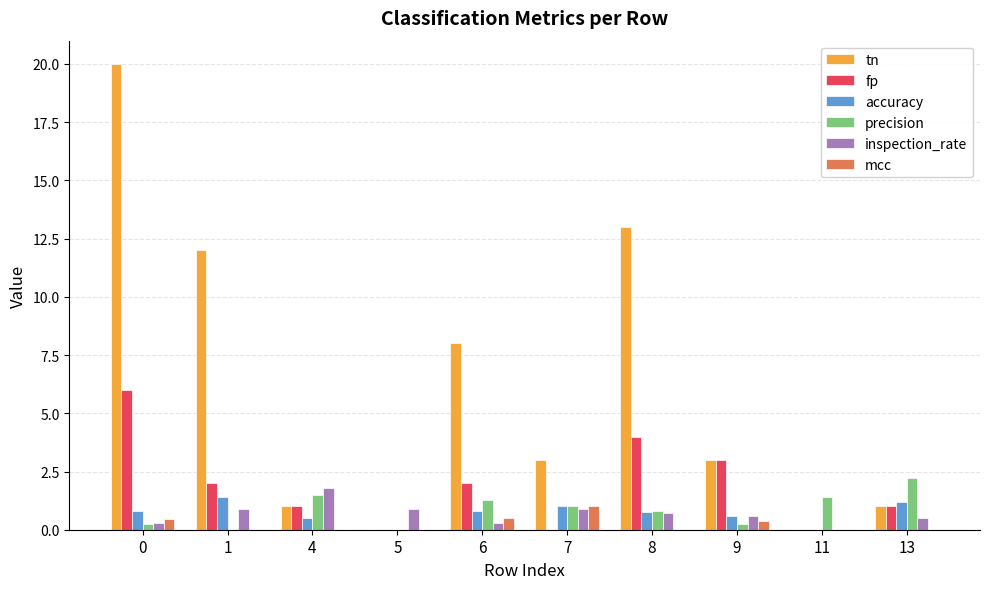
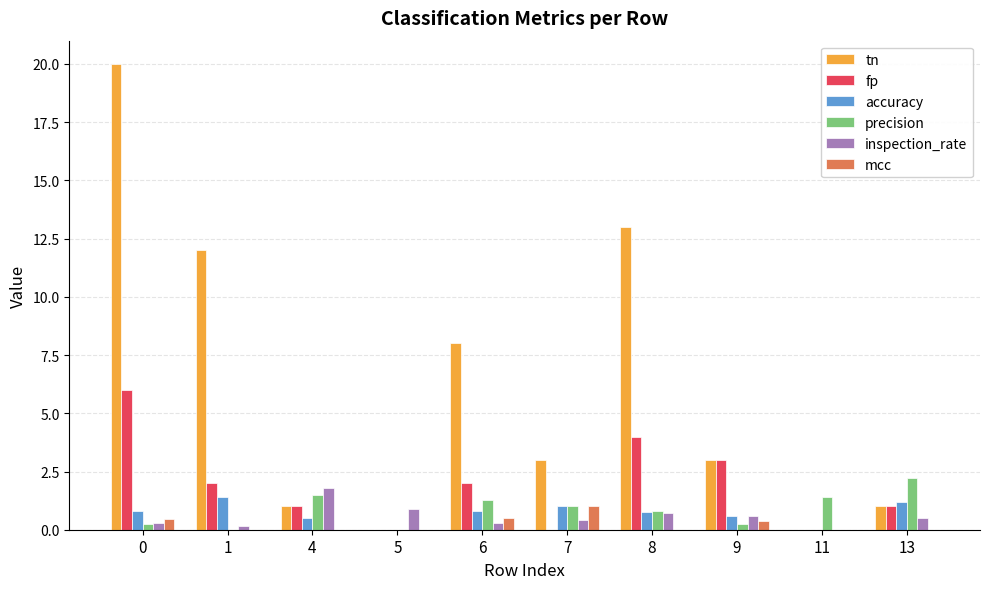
  {
    "accuracy": {
      "0": 0.8,
      "1": 1.4,
      "4": 0.5,
      "5": 0.0,
      "6": 0.8,
      "7": 1.0,
      "8": 0.8,
      "9": 0.6,
      "11": 0.0,
      "13": 1.2
    },
    "precision": {
      "0": 0.3,
      "1": 0.0,
      "4": 1.5,
      "5": 0.0,
      "6": 1.3,
      "7": 1.0,
      "8": 0.8,
      "9": 0.3,
      "11": 1.4,
      "13": 2.2
    },
    "inspection_rate": {
      "0": 0.3,
-     "1": 0.9,
+     "1": 0.1,
      "4": 1.8,
      "5": 0.9,
      "6": 0.3,
-     "7": 0.9,
+     "7": 0.4,
      "8": 0.7,
      "9": 0.6,
      "11": 0.0,
      "13": 0.5
    }
  }
